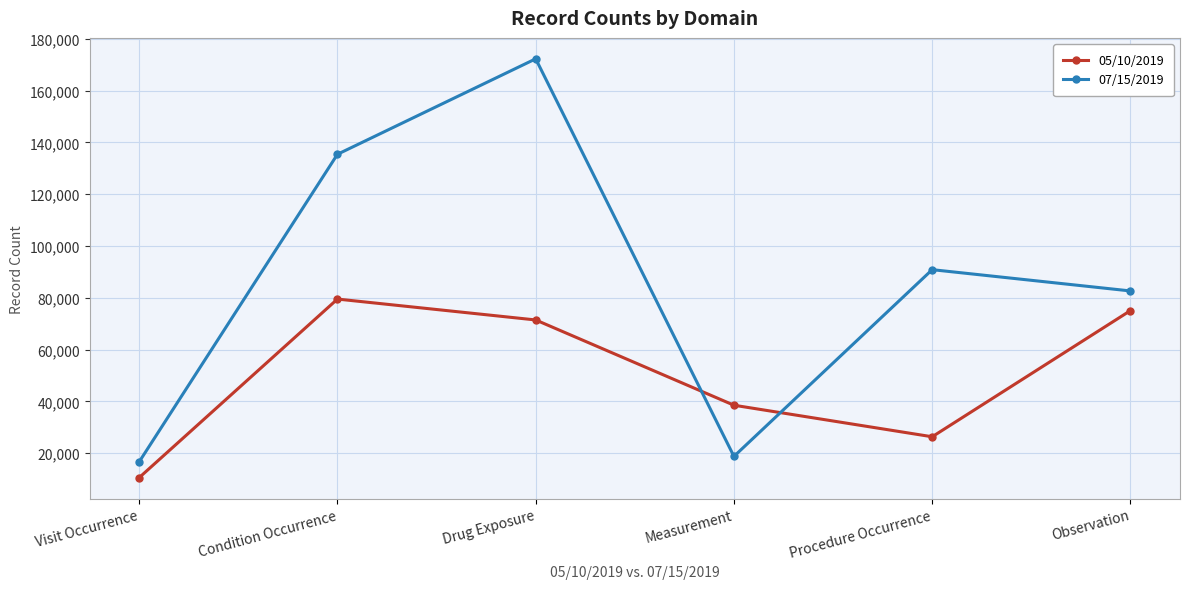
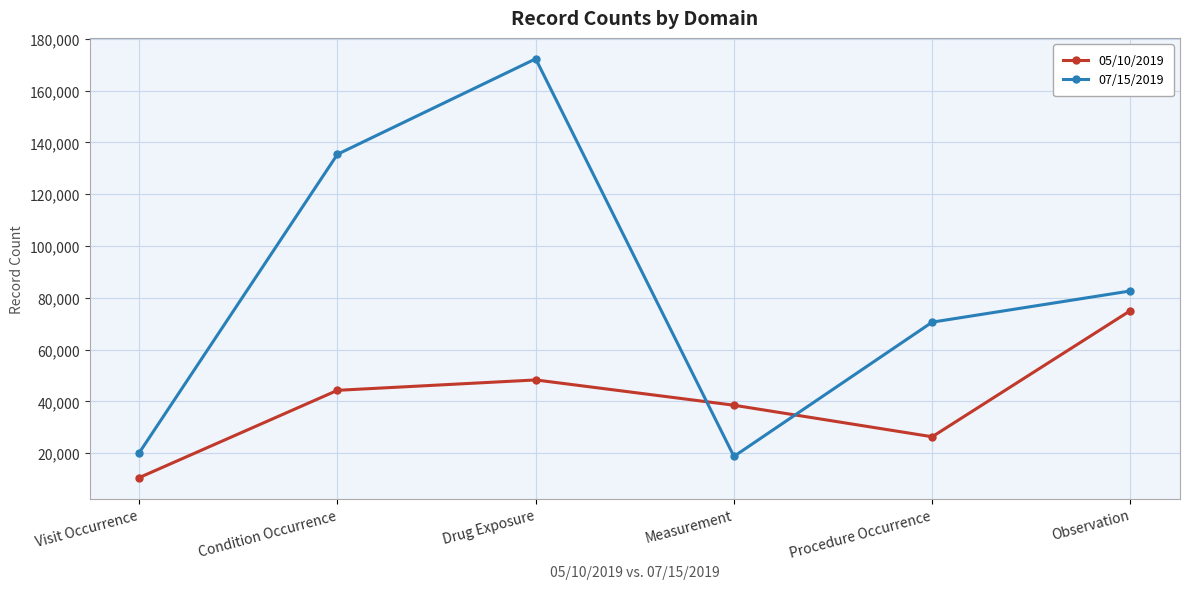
  {
    "05/10/2019": {
      "Visit Occurrence": "11,000",
-     "Condition Occurrence": "80,000",
-     "Drug Exposure": "71,000",
+     "Condition Occurrence": "44,000",
+     "Drug Exposure": "48,000",
      "Measurement": "39,000",
      "Procedure Occurrence": "26,000",
      "Observation": "75,000"
    },
    "07/15/2019": {
-     "Visit Occurrence": "17,000",
+     "Visit Occurrence": "20,000",
      "Condition Occurrence": "135,000",
      "Drug Exposure": "172,000",
      "Measurement": "19,000",
-     "Procedure Occurrence": "91,000",
+     "Procedure Occurrence": "71,000",
      "Observation": "83,000"
    }
  }
